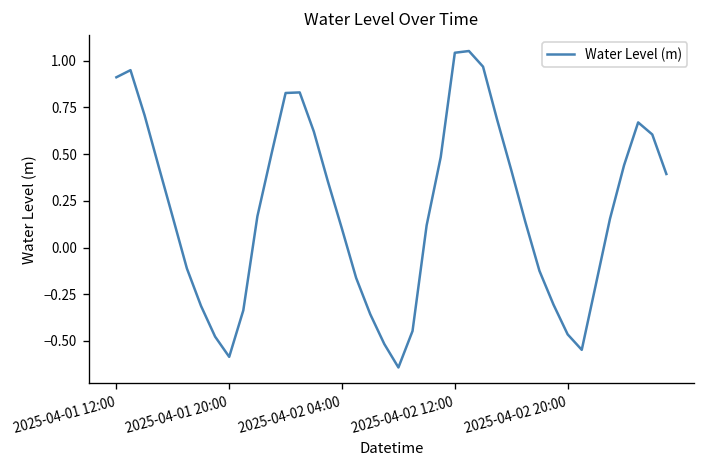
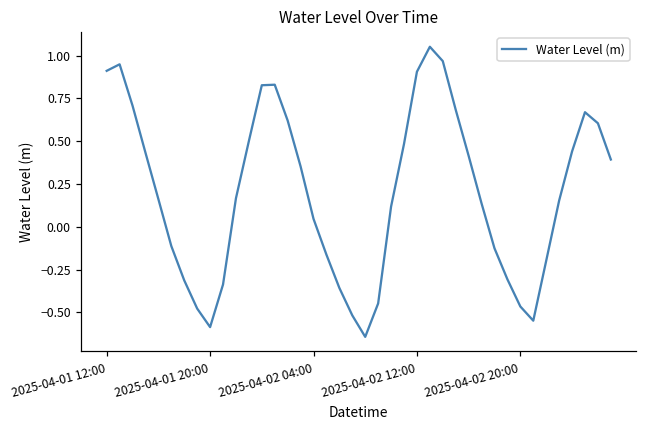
  {
    "2025-04-01 12:00": 0.91,
    "2025-04-01 20:00": -0.59,
-   "2025-04-02 04:00": 0.10,
-   "2025-04-02 12:00": 1.04,
+   "2025-04-02 04:00": 0.05,
+   "2025-04-02 12:00": 0.91,
    "2025-04-02 20:00": -0.47
  }
